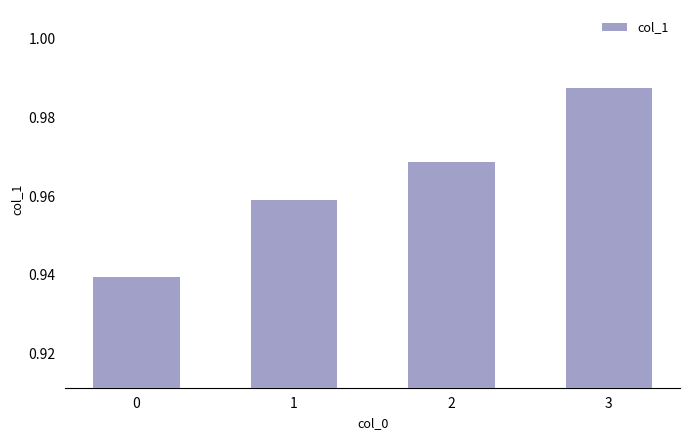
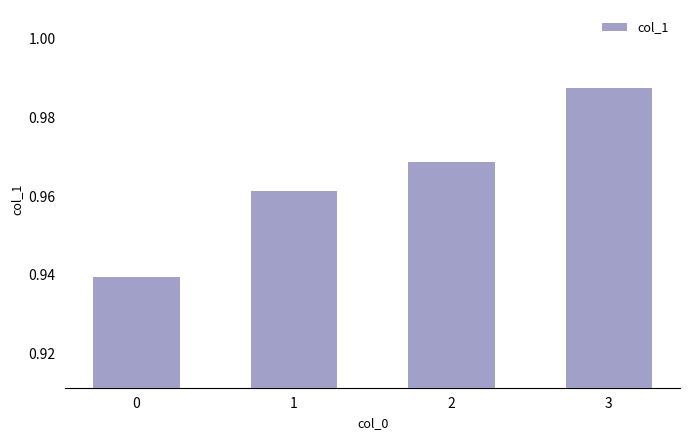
  {
    "0": 0.940,
-   "1": 0.959,
+   "1": 0.961,
    "2": 0.969,
    "3": 0.988
  }
